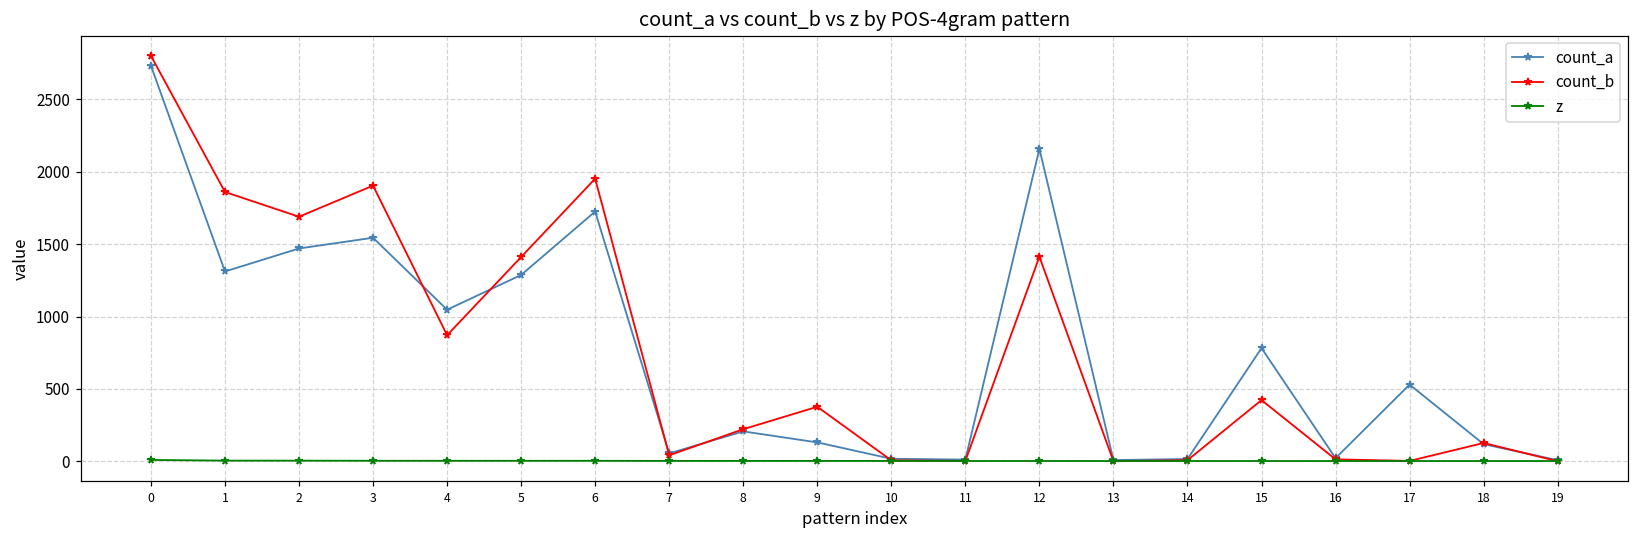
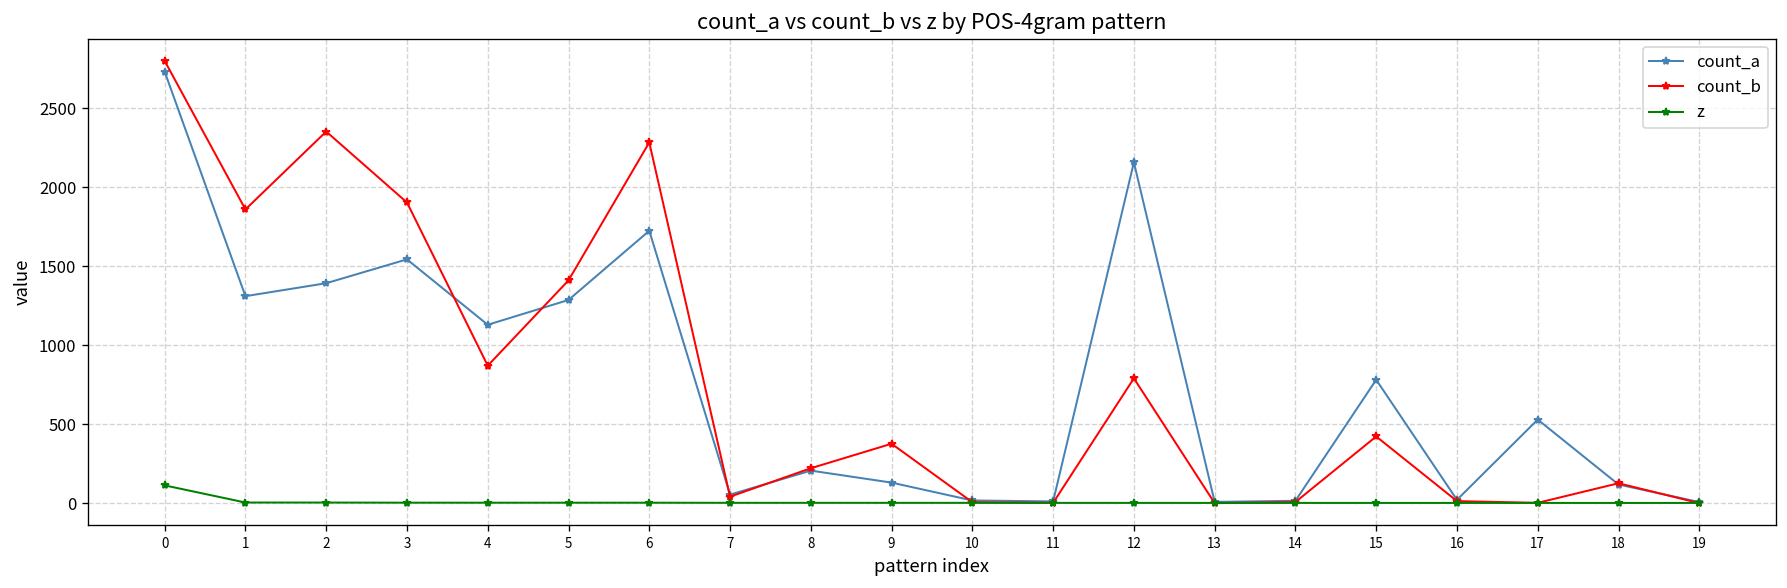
  {
    "count_a": {
      "0": 2730,
      "1": 1310,
-     "2": 1470,
+     "2": 1390,
      "3": 1540,
-     "4": 1050,
+     "4": 1130,
      "5": 1290,
      "6": 1730,
      "9": 130,
      "12": 2160,
      "15": 780,
      "17": 530
    },
    "count_b": {
      "0": 2800,
      "1": 1860,
-     "2": 1690,
+     "2": 2350,
      "3": 1900,
      "4": 870,
      "5": 1410,
-     "6": 1950,
+     "6": 2280,
      "9": 380,
-     "12": 1410,
+     "12": 790,
      "15": 420
    },
    "z": {
-     "0": 10,
+     "0": 110,
      "1": 10,
      "2": 0,
      "3": 0,
      "4": 0,
      "5": 0,
      "6": 0,
      "7": 0,
      "8": 0,
      "9": 0,
      "12": 0,
      "15": 0,
      "18": 0
    }
  }
